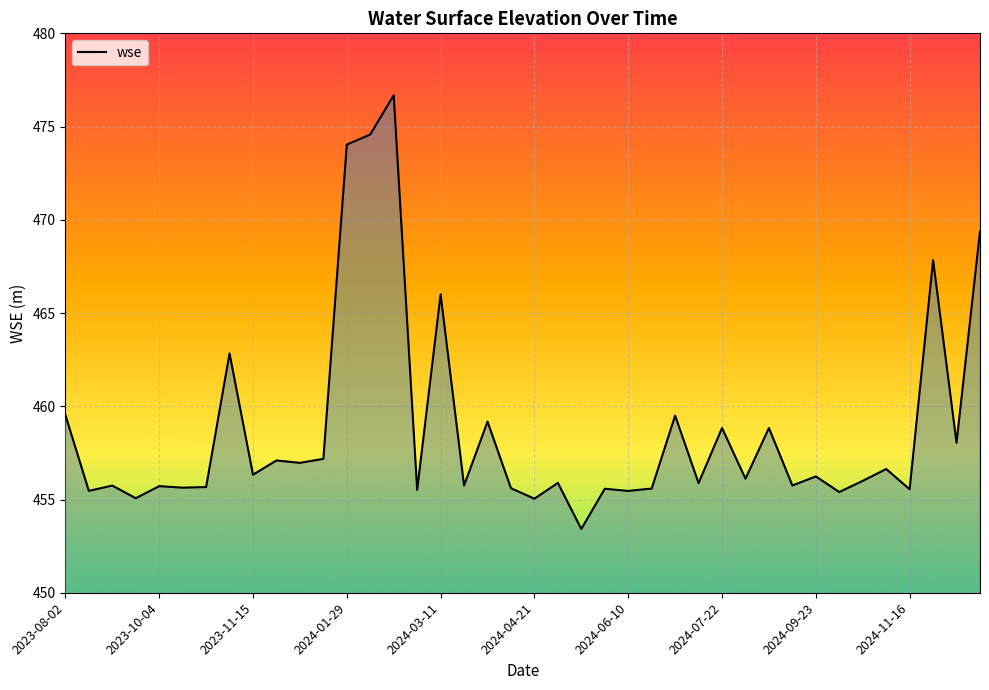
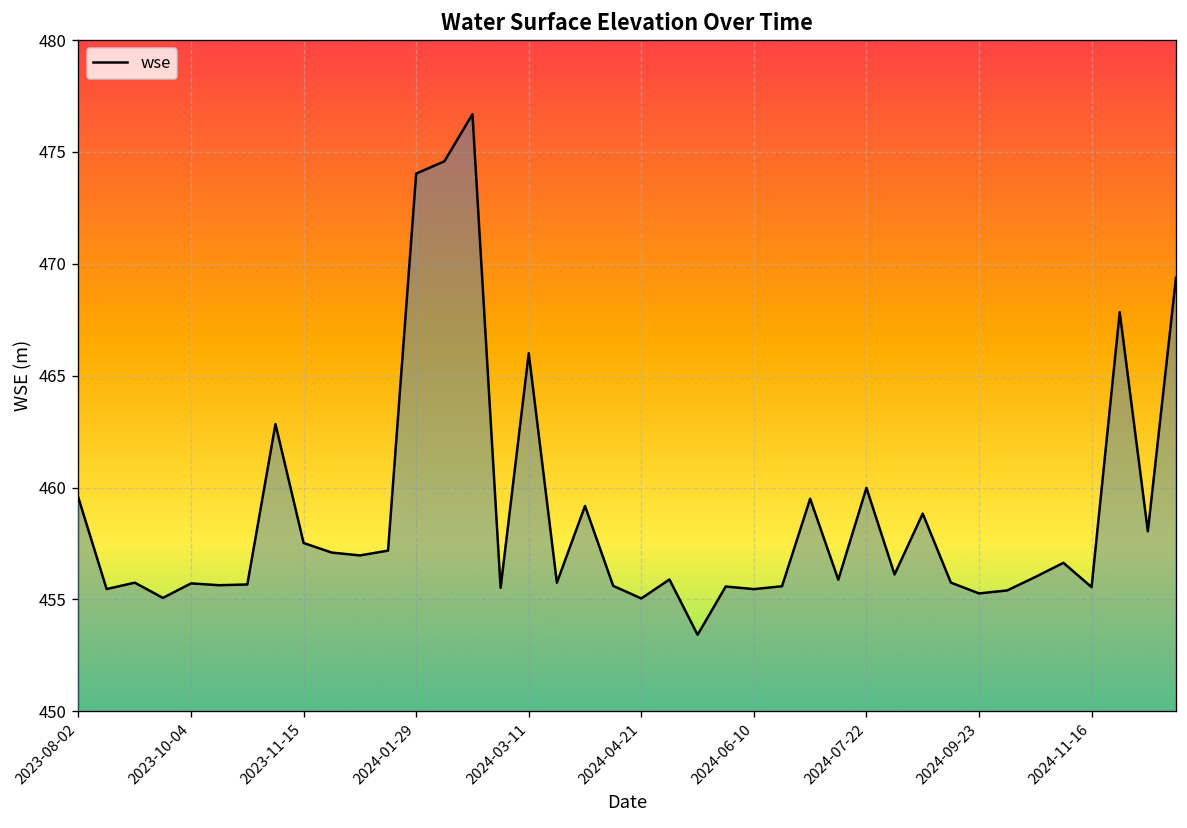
  {
    "2023-08-02": 459.5,
    "2023-10-04": 455.7,
-   "2023-11-15": 456.3,
+   "2023-11-15": 457.5,
    "2024-01-29": 474.0,
    "2024-03-11": 466.0,
    "2024-04-21": 455.0,
    "2024-06-10": 455.5,
-   "2024-07-22": 458.8,
-   "2024-09-23": 456.2,
+   "2024-07-22": 460.0,
+   "2024-09-23": 455.3,
    "2024-11-16": 455.5
  }
